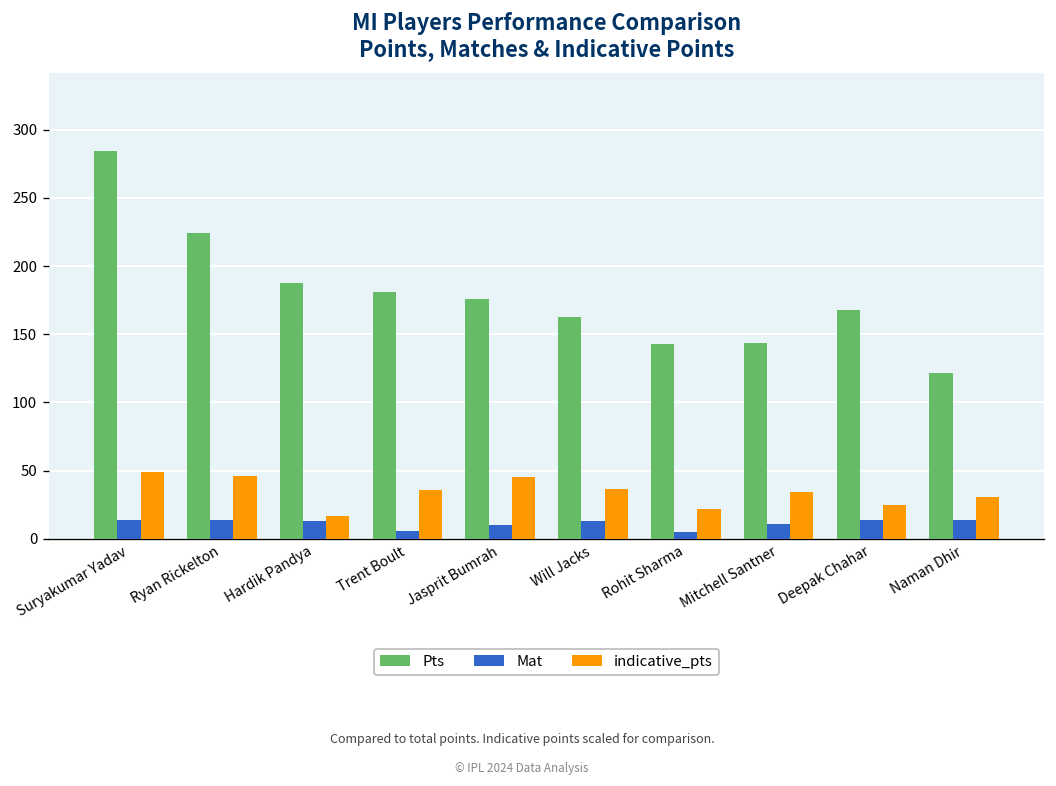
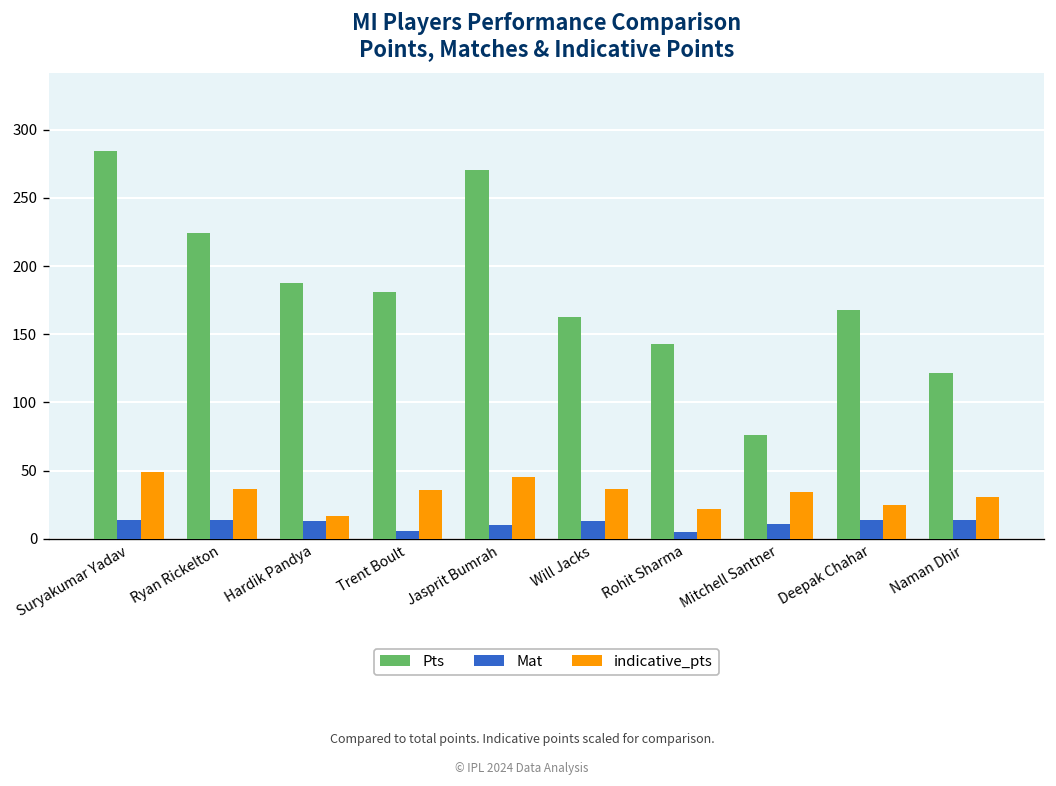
  {
    "Pts": {
      "Suryakumar Yadav": 285,
      "Ryan Rickelton": 225,
      "Hardik Pandya": 188,
      "Trent Boult": 181,
-     "Jasprit Bumrah": 176,
+     "Jasprit Bumrah": 271,
      "Will Jacks": 163,
      "Rohit Sharma": 143,
-     "Mitchell Santner": 144,
+     "Mitchell Santner": 76,
      "Deepak Chahar": 168,
      "Naman Dhir": 122
    },
    "Mat": {
      "Suryakumar Yadav": 14,
      "Ryan Rickelton": 14,
      "Hardik Pandya": 13,
      "Trent Boult": 6,
      "Jasprit Bumrah": 10,
      "Will Jacks": 13,
      "Rohit Sharma": 5,
      "Mitchell Santner": 11,
      "Deepak Chahar": 14,
      "Naman Dhir": 14
    },
    "indicative_pts": {
      "Suryakumar Yadav": 49,
-     "Ryan Rickelton": 46,
+     "Ryan Rickelton": 37,
      "Hardik Pandya": 17,
      "Trent Boult": 36,
      "Jasprit Bumrah": 46,
      "Will Jacks": 36,
      "Rohit Sharma": 22,
      "Mitchell Santner": 34,
      "Deepak Chahar": 25,
      "Naman Dhir": 31
    }
  }
